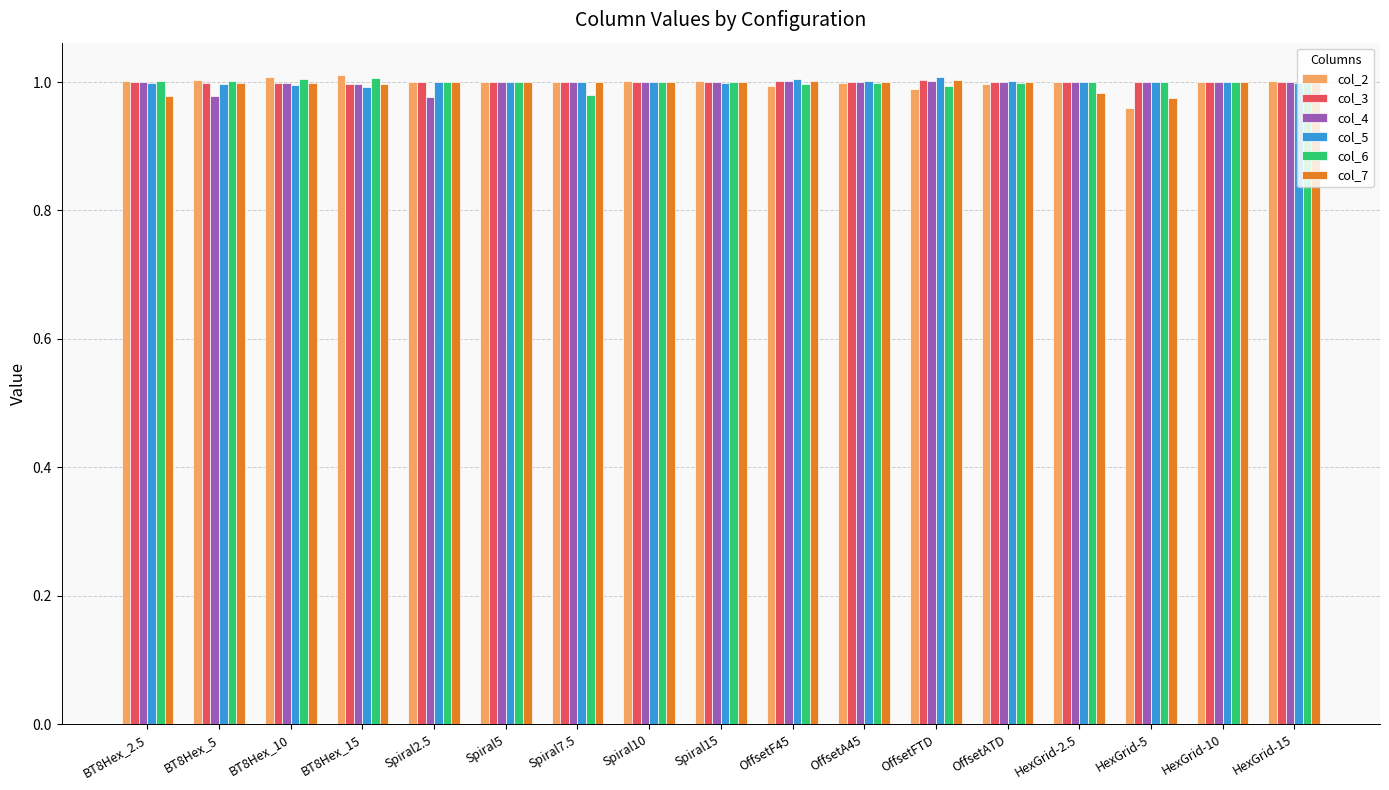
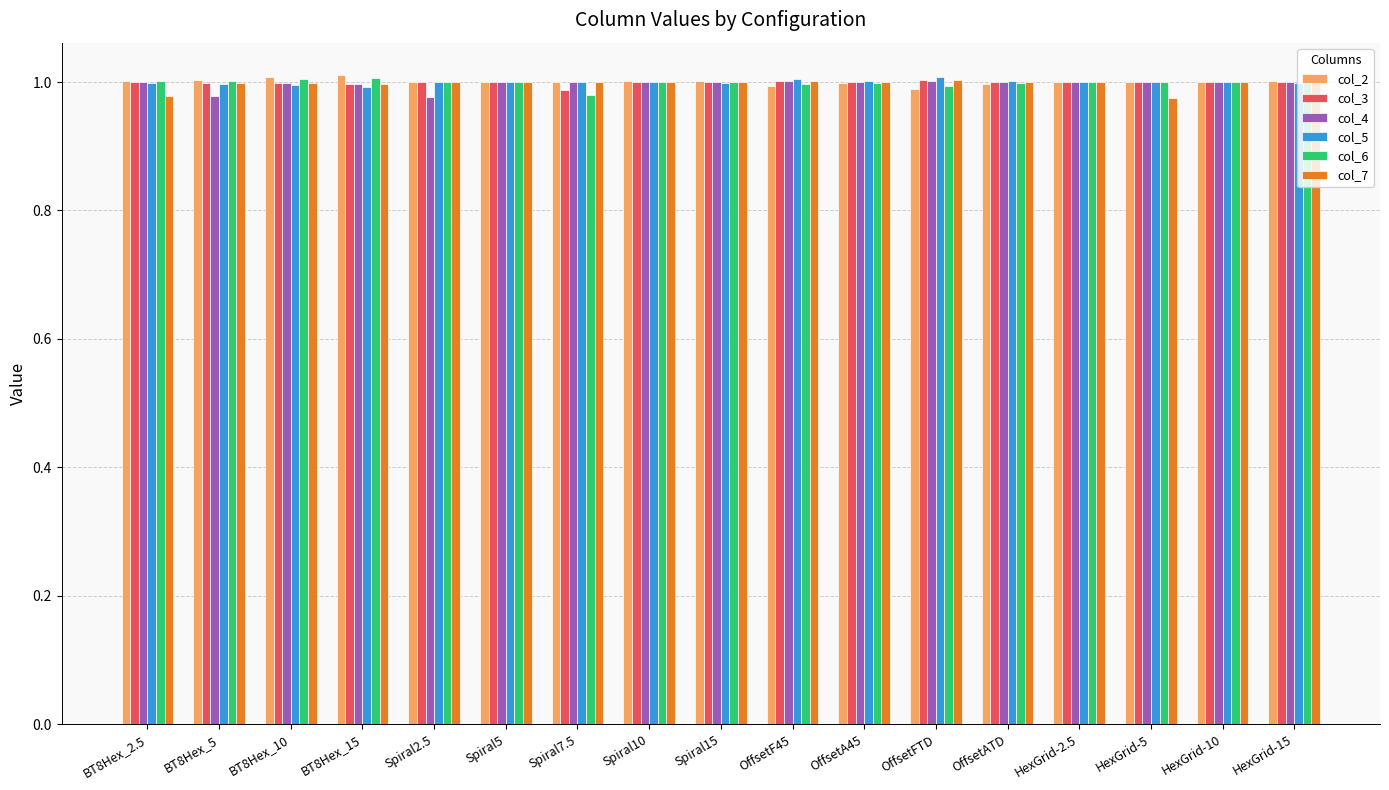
  {
    "col_2": {
      "BT8Hex_2.5": 1.00,
      "BT8Hex_5": 1.00,
      "BT8Hex_10": 1.01,
      "BT8Hex_15": 1.01,
      "Spiral2.5": 1.00,
      "Spiral5": 1.00,
      "Spiral7.5": 1.00,
      "Spiral10": 1.00,
      "Spiral15": 1.00,
      "OffsetF45": 0.99,
      "OffsetA45": 1.00,
      "OffsetFTD": 0.99,
      "OffsetATD": 1.00,
      "HexGrid-2.5": 1.00,
-     "HexGrid-5": 0.96,
+     "HexGrid-5": 1.00,
      "HexGrid-10": 1.00,
      "HexGrid-15": 1.00
    },
    "col_3": {
      "BT8Hex_2.5": 1.00,
      "BT8Hex_5": 1.00,
      "BT8Hex_10": 1.00,
      "BT8Hex_15": 1.00,
      "Spiral2.5": 1.00,
      "Spiral5": 1.00,
-     "Spiral7.5": 1.00,
+     "Spiral7.5": 0.99,
      "Spiral10": 1.00,
      "Spiral15": 1.00,
      "OffsetF45": 1.00,
      "OffsetA45": 1.00,
      "OffsetFTD": 1.00,
      "OffsetATD": 1.00,
      "HexGrid-2.5": 1.00,
      "HexGrid-5": 1.00,
      "HexGrid-10": 1.00,
      "HexGrid-15": 1.00
    },
    "col_4": {
      "BT8Hex_2.5": 1.00,
      "BT8Hex_5": 0.98,
      "BT8Hex_10": 1.00,
      "BT8Hex_15": 1.00,
      "Spiral2.5": 0.98,
      "Spiral5": 1.00,
      "Spiral7.5": 1.00,
      "Spiral10": 1.00,
      "Spiral15": 1.00,
      "OffsetF45": 1.00,
      "OffsetA45": 1.00,
      "OffsetFTD": 1.00,
      "OffsetATD": 1.00,
      "HexGrid-2.5": 1.00,
      "HexGrid-5": 1.00,
      "HexGrid-10": 1.00,
      "HexGrid-15": 1.00
    },
    "col_5": {
      "BT8Hex_2.5": 1.00,
      "BT8Hex_5": 1.00,
      "BT8Hex_10": 1.00,
      "BT8Hex_15": 0.99,
      "Spiral2.5": 1.00,
      "Spiral5": 1.00,
      "Spiral7.5": 1.00,
      "Spiral10": 1.00,
      "Spiral15": 1.00,
      "OffsetF45": 1.00,
      "OffsetA45": 1.00,
      "OffsetFTD": 1.01,
      "OffsetATD": 1.00,
      "HexGrid-2.5": 1.00,
      "HexGrid-5": 1.00,
      "HexGrid-10": 1.00
    },
    "col_6": {
      "BT8Hex_2.5": 1.00,
      "BT8Hex_5": 1.00,
      "BT8Hex_10": 1.00,
      "BT8Hex_15": 1.01,
      "Spiral2.5": 1.00,
      "Spiral5": 1.00,
      "Spiral7.5": 0.98,
      "Spiral10": 1.00,
      "Spiral15": 1.00,
      "OffsetF45": 1.00,
      "OffsetA45": 1.00,
      "OffsetFTD": 0.99,
      "OffsetATD": 1.00,
      "HexGrid-2.5": 1.00,
      "HexGrid-5": 1.00,
      "HexGrid-10": 1.00
    },
    "col_7": {
      "BT8Hex_2.5": 0.98,
      "BT8Hex_5": 1.00,
      "BT8Hex_10": 1.00,
      "BT8Hex_15": 1.00,
      "Spiral2.5": 1.00,
      "Spiral5": 1.00,
      "Spiral7.5": 1.00,
      "Spiral10": 1.00,
      "Spiral15": 1.00,
      "OffsetF45": 1.00,
      "OffsetA45": 1.00,
      "OffsetFTD": 1.00,
      "OffsetATD": 1.00,
-     "HexGrid-2.5": 0.98,
+     "HexGrid-2.5": 1.00,
      "HexGrid-5": 0.97,
      "HexGrid-10": 1.00
    }
  }
